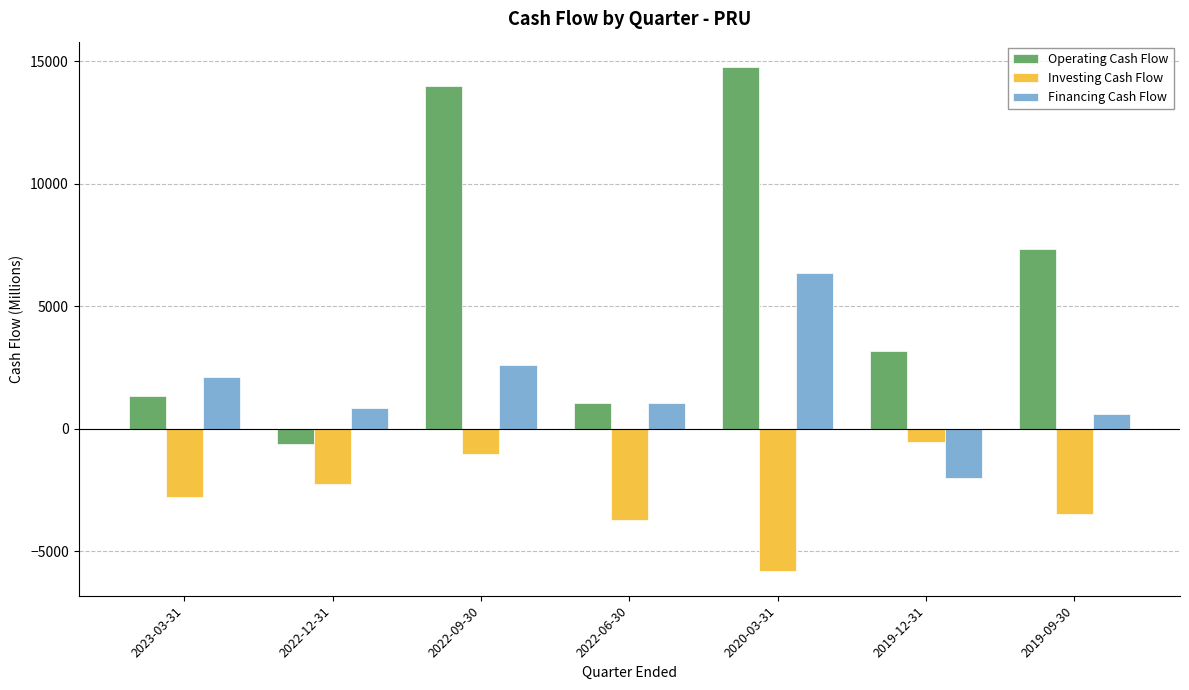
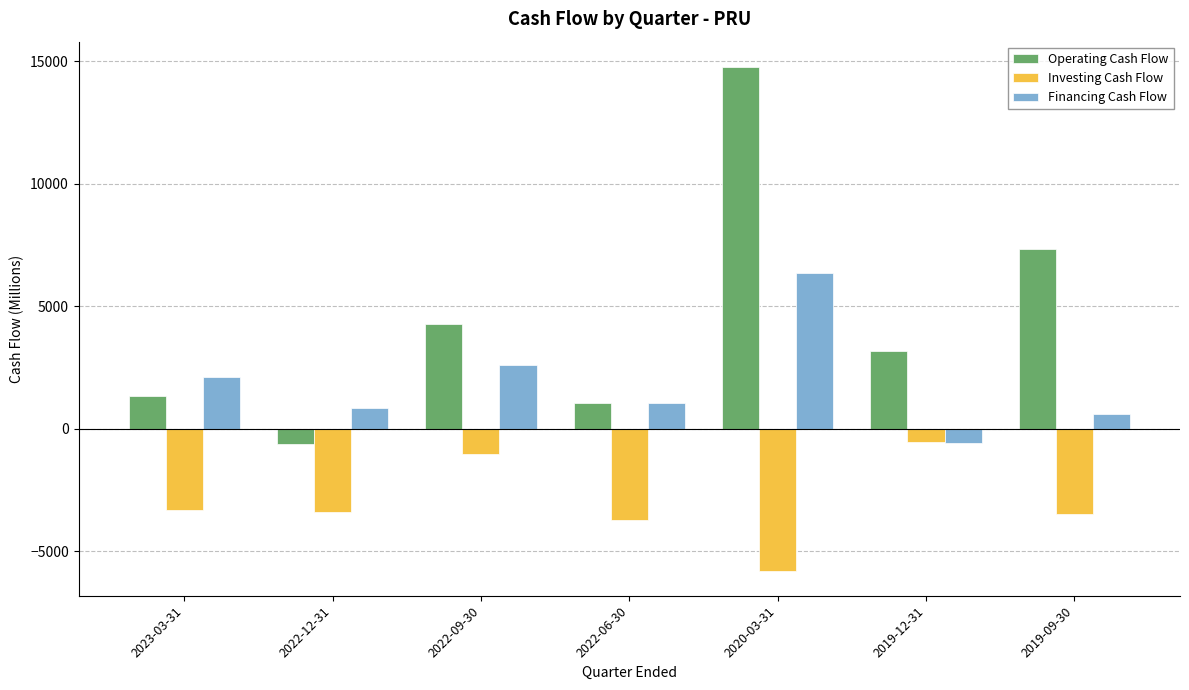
  {
    "Operating Cash Flow": {
      "2023-03-31": 1300,
      "2022-12-31": -600,
-     "2022-09-30": 14000,
+     "2022-09-30": 4300,
      "2022-06-30": 1000,
      "2020-03-31": 14800,
      "2019-12-31": 3200,
      "2019-09-30": 7300
    },
    "Investing Cash Flow": {
-     "2023-03-31": -2800,
-     "2022-12-31": -2200,
+     "2023-03-31": -3300,
+     "2022-12-31": -3400,
      "2022-09-30": -1000,
      "2022-06-30": -3700,
      "2020-03-31": -5800,
      "2019-12-31": -600,
      "2019-09-30": -3500
    },
    "Financing Cash Flow": {
      "2023-03-31": 2100,
      "2022-12-31": 900,
      "2022-09-30": 2600,
      "2022-06-30": 1000,
      "2020-03-31": 6400,
-     "2019-12-31": -2000,
+     "2019-12-31": -600,
      "2019-09-30": 600
    }
  }
